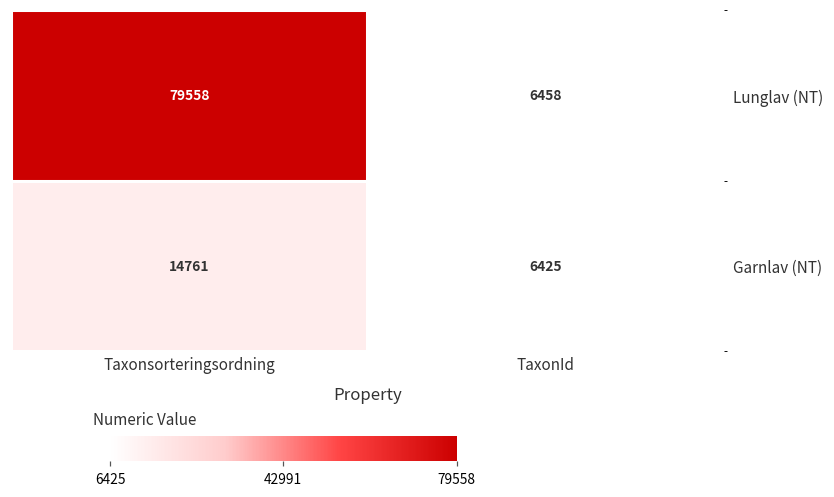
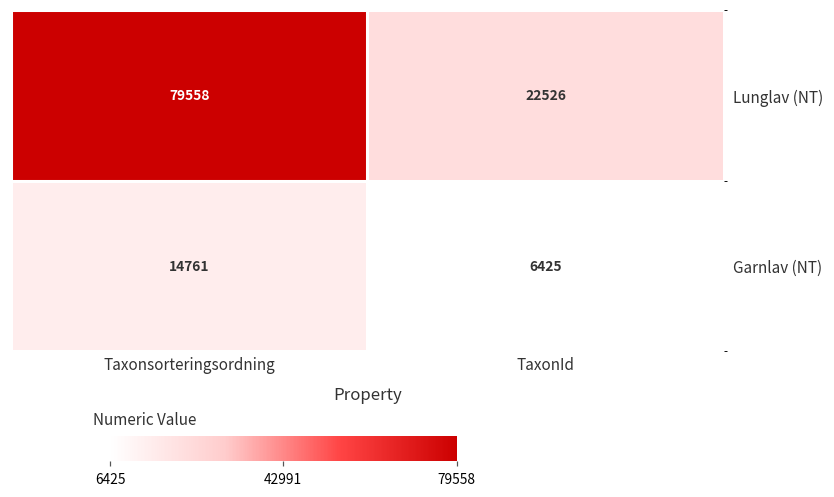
  {
    "Lunglav (NT)": {
      "Taxonsorteringsordning": 79558,
-     "TaxonId": 6458
+     "TaxonId": 22526
    },
    "Garnlav (NT)": {
      "Taxonsorteringsordning": 14761,
      "TaxonId": 6425
    }
  }
